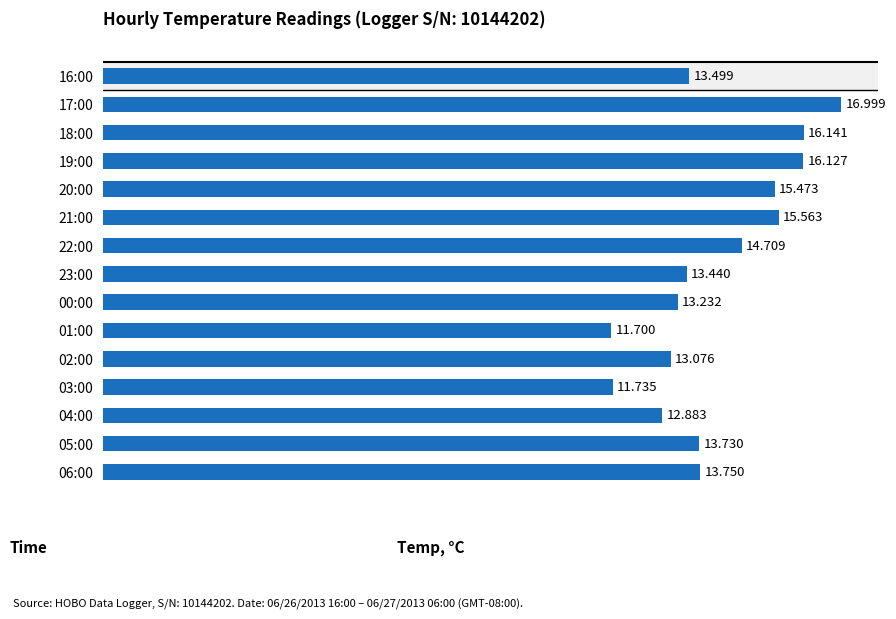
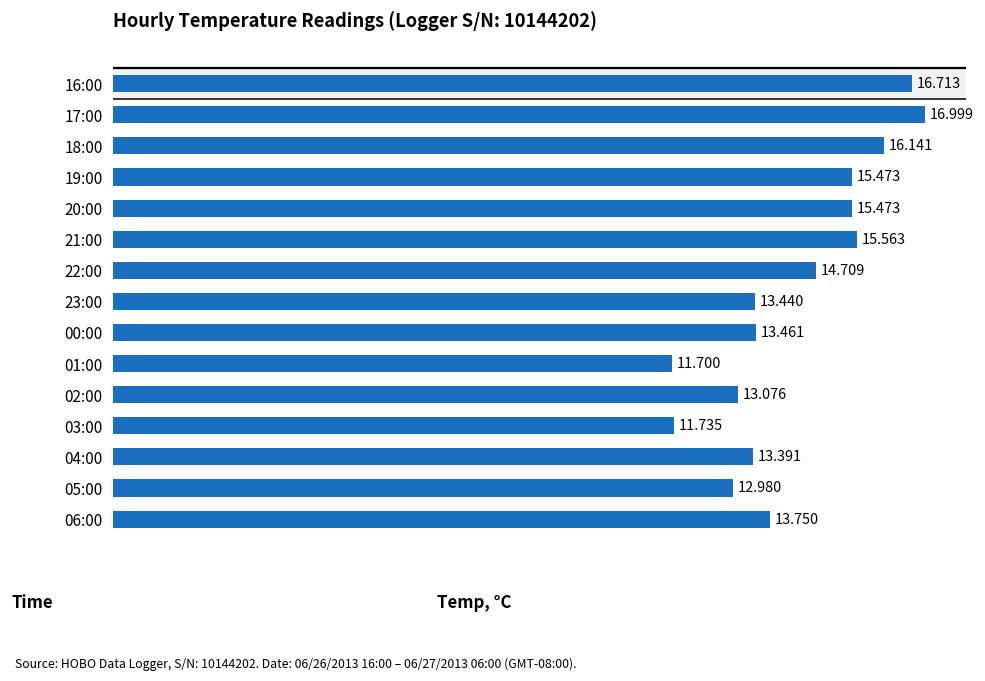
  {
-   "16:00": 13.499,
+   "16:00": 16.713,
    "17:00": 16.999,
    "18:00": 16.141,
-   "19:00": 16.127,
+   "19:00": 15.473,
    "20:00": 15.473,
    "21:00": 15.563,
    "22:00": 14.709,
    "23:00": 13.440,
-   "00:00": 13.232,
+   "00:00": 13.461,
    "01:00": 11.700,
    "02:00": 13.076,
    "03:00": 11.735,
-   "04:00": 12.883,
-   "05:00": 13.730,
+   "04:00": 13.391,
+   "05:00": 12.980,
    "06:00": 13.750
  }
